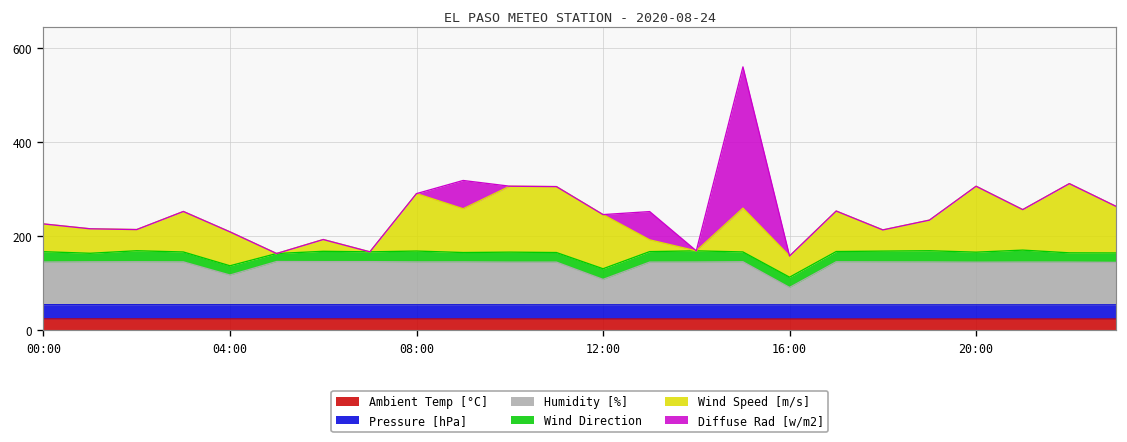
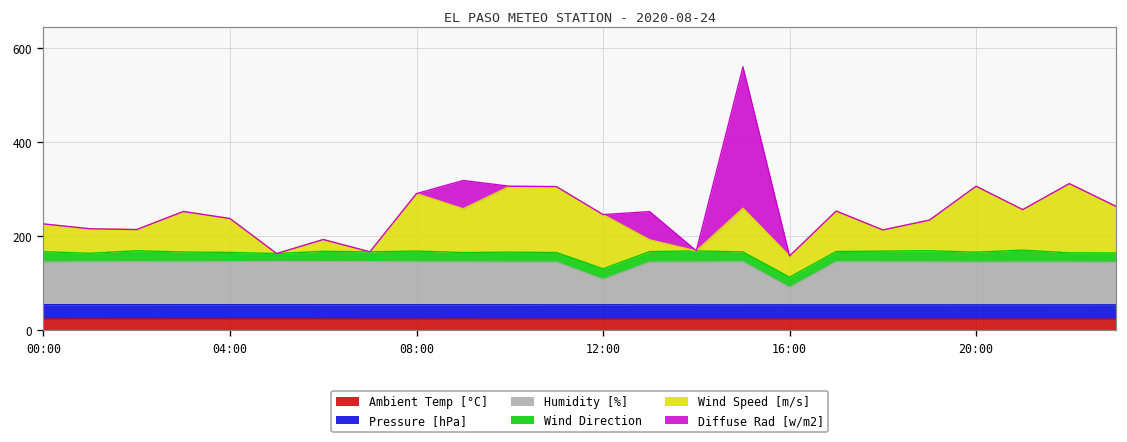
  {
    "Ambient Temp [°C]": {
      "00:00": 20,
      "04:00": 20,
      "08:00": 20,
      "12:00": 20,
      "16:00": 20,
      "20:00": 20
    },
    "Pressure [hPa]": {
      "00:00": 30,
      "04:00": 30,
      "08:00": 30,
      "12:00": 30,
      "16:00": 30,
      "20:00": 30
    },
    "Humidity [%]": {
      "00:00": 90,
-     "04:00": 60,
+     "04:00": 90,
      "08:00": 90,
      "12:00": 50,
      "16:00": 40,
      "20:00": 90
    },
    "Wind Direction": {
      "00:00": 20,
      "04:00": 20,
      "08:00": 20,
      "12:00": 20,
      "16:00": 20,
      "20:00": 20
    }
  }
